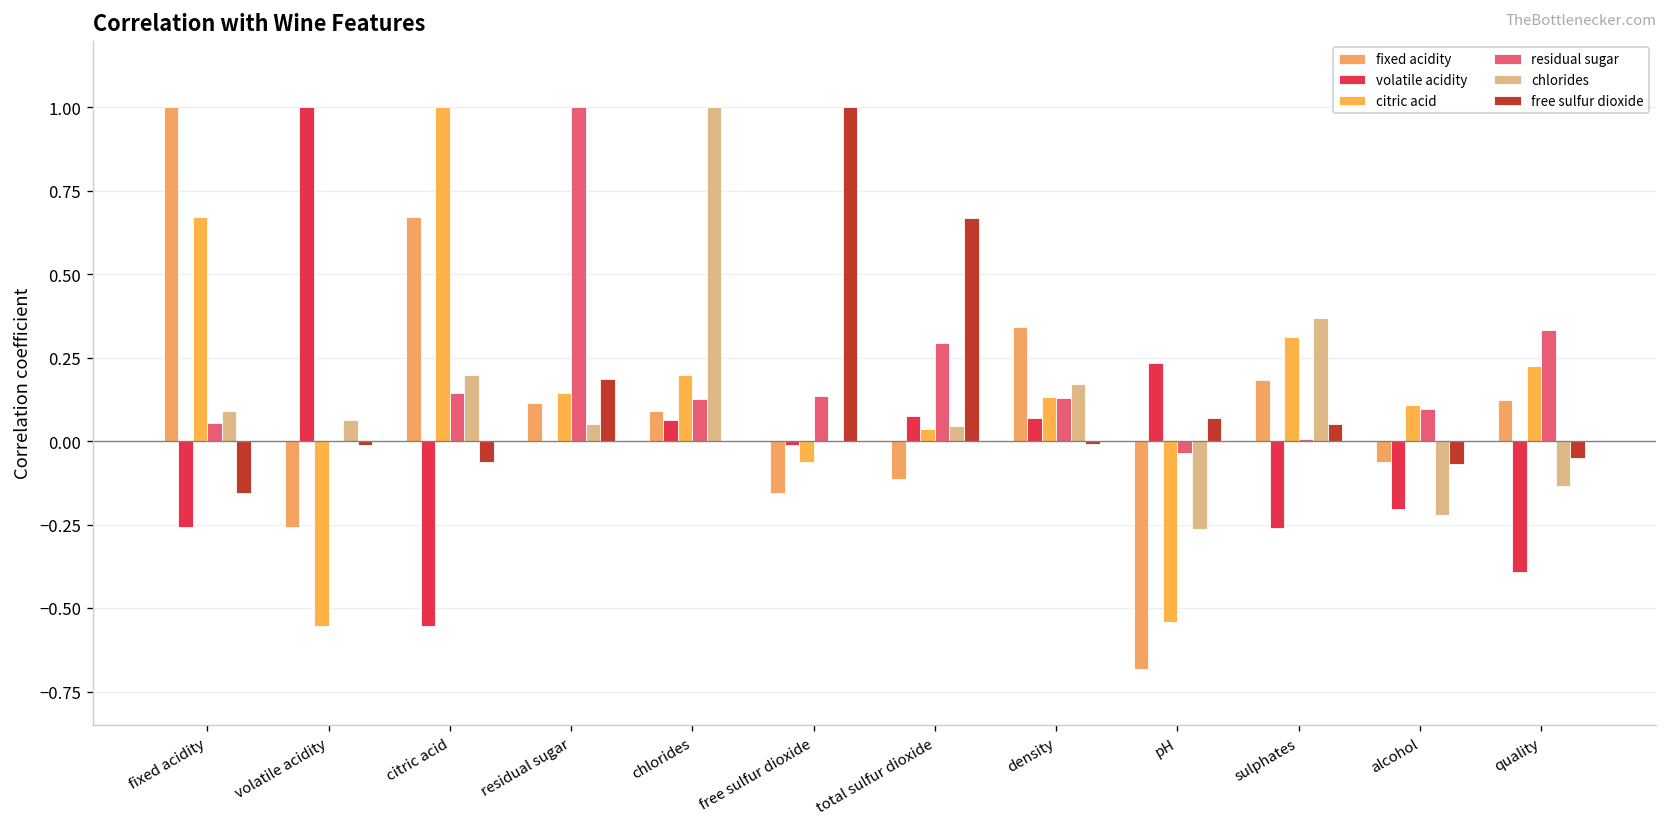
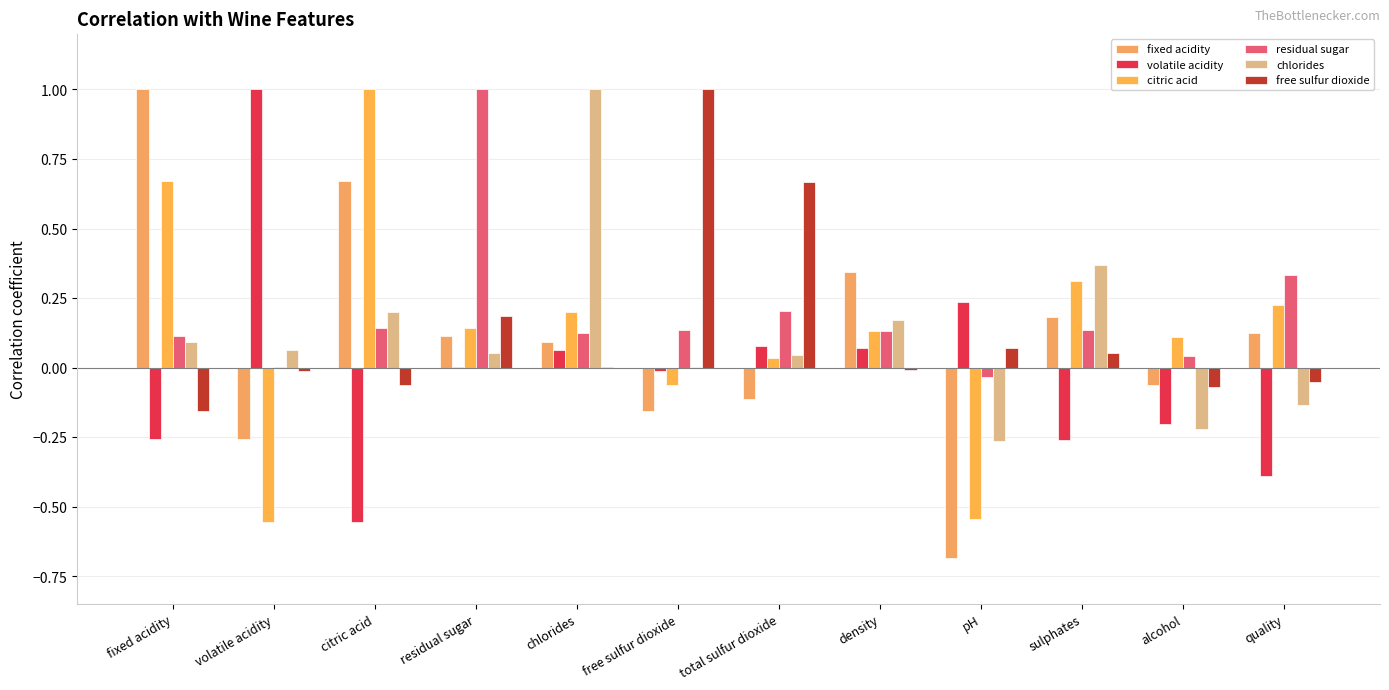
  {
    "residual sugar": {
-     "fixed acidity": 0.05,
+     "fixed acidity": 0.11,
      "citric acid": 0.14,
      "residual sugar": 1.00,
      "chlorides": 0.13,
      "free sulfur dioxide": 0.14,
-     "total sulfur dioxide": 0.30,
+     "total sulfur dioxide": 0.20,
      "density": 0.13,
      "pH": -0.04,
-     "sulphates": 0.01,
-     "alcohol": 0.10,
+     "sulphates": 0.14,
+     "alcohol": 0.04,
      "quality": 0.33
    }
  }
